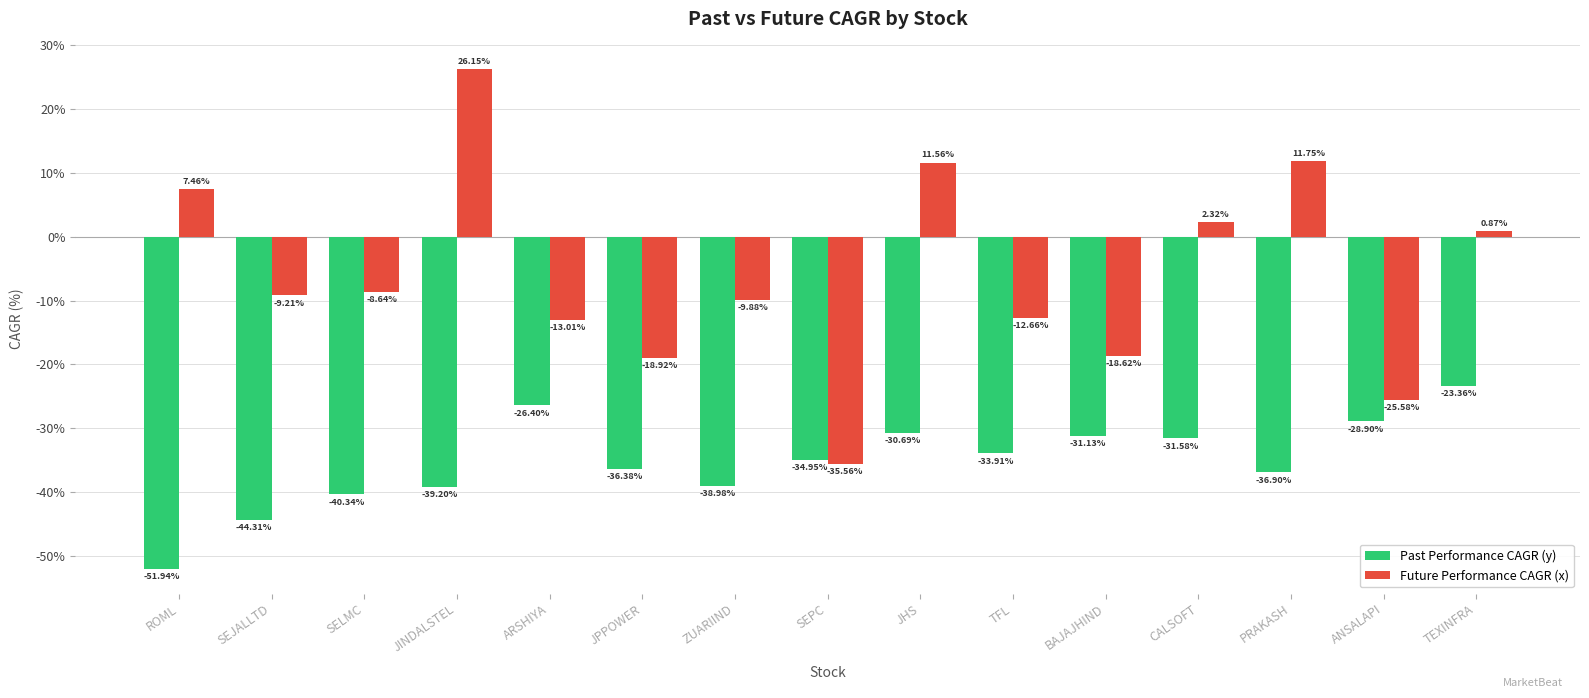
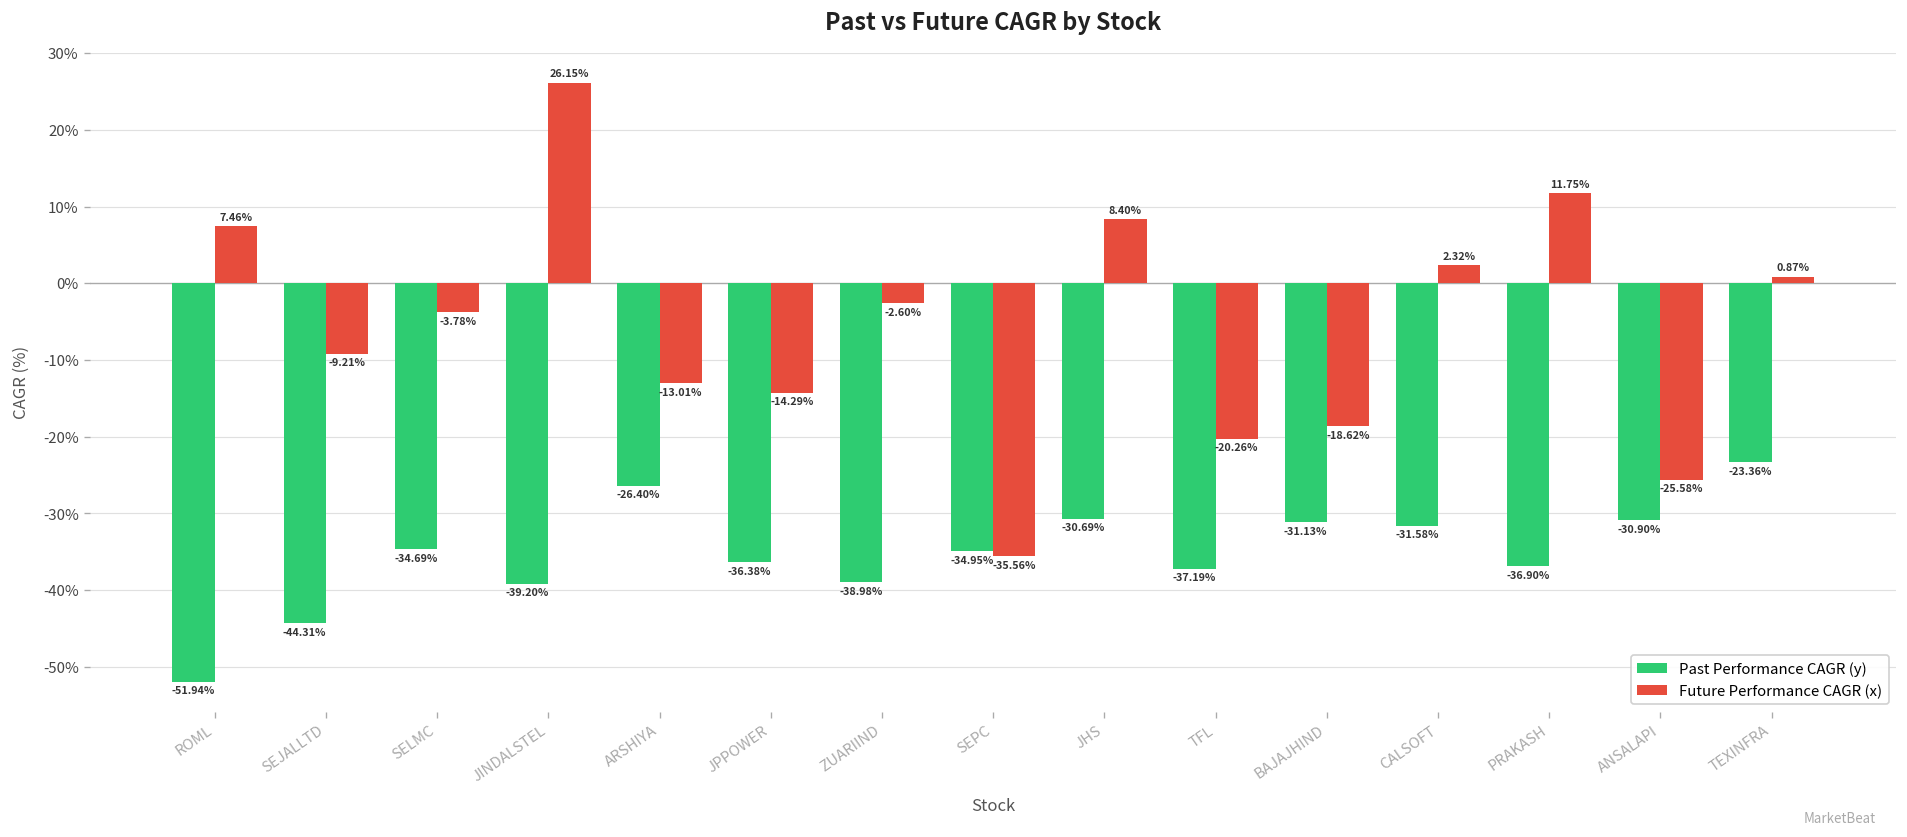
  {
    "Past Performance CAGR (y)": {
      "ROML": "-51.94%",
      "SEJALLTD": "-44.31%",
-     "SELMC": "-40.34%",
+     "SELMC": "-34.69%",
      "JINDALSTEL": "-39.20%",
      "ARSHIYA": "-26.40%",
      "JPPOWER": "-36.38%",
      "ZUARIIND": "-38.98%",
      "SEPC": "-34.95%",
      "JHS": "-30.69%",
-     "TFL": "-33.91%",
+     "TFL": "-37.19%",
      "BAJAJHIND": "-31.13%",
      "CALSOFT": "-31.58%",
      "PRAKASH": "-36.90%",
-     "ANSALAPI": "-28.90%",
+     "ANSALAPI": "-30.90%",
      "TEXINFRA": "-23.36%"
    },
    "Future Performance CAGR (x)": {
      "ROML": "7.46%",
      "SEJALLTD": "-9.21%",
-     "SELMC": "-8.64%",
+     "SELMC": "-3.78%",
      "JINDALSTEL": "26.15%",
      "ARSHIYA": "-13.01%",
-     "JPPOWER": "-18.92%",
-     "ZUARIIND": "-9.88%",
+     "JPPOWER": "-14.29%",
+     "ZUARIIND": "-2.60%",
      "SEPC": "-35.56%",
-     "JHS": "11.56%",
-     "TFL": "-12.66%",
+     "JHS": "8.40%",
+     "TFL": "-20.26%",
      "BAJAJHIND": "-18.62%",
      "CALSOFT": "2.32%",
      "PRAKASH": "11.75%",
      "ANSALAPI": "-25.58%",
      "TEXINFRA": "0.87%"
    }
  }
